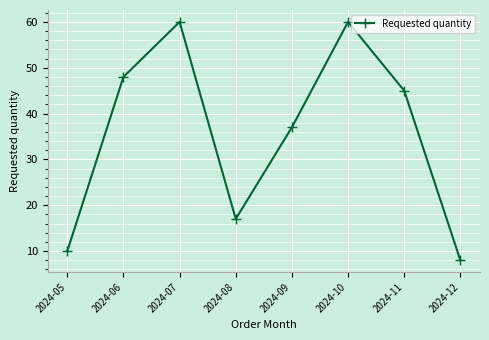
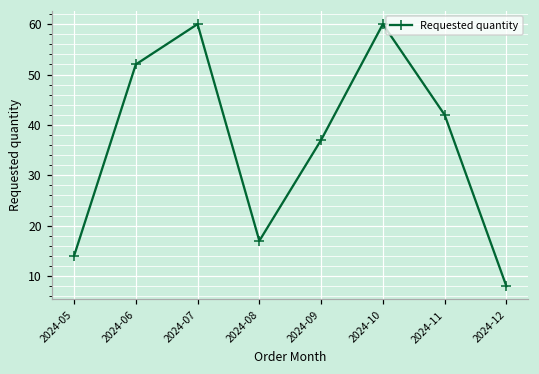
  {
-   "2024-05": 10,
-   "2024-06": 48,
+   "2024-05": 14,
+   "2024-06": 52,
    "2024-07": 60,
    "2024-08": 17,
    "2024-09": 37,
    "2024-10": 60,
-   "2024-11": 45,
+   "2024-11": 42,
    "2024-12": 8
  }
